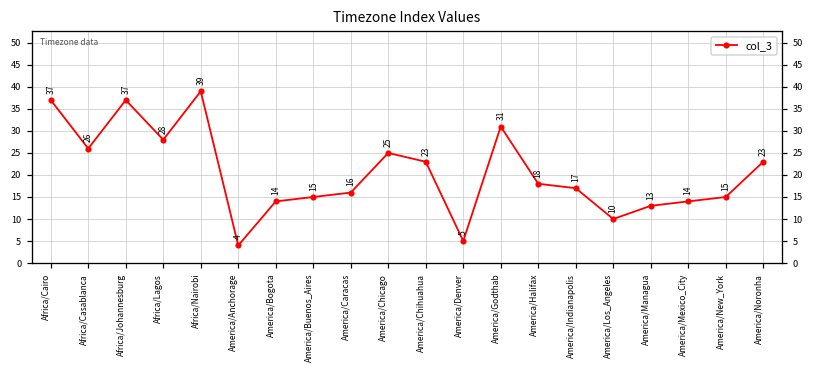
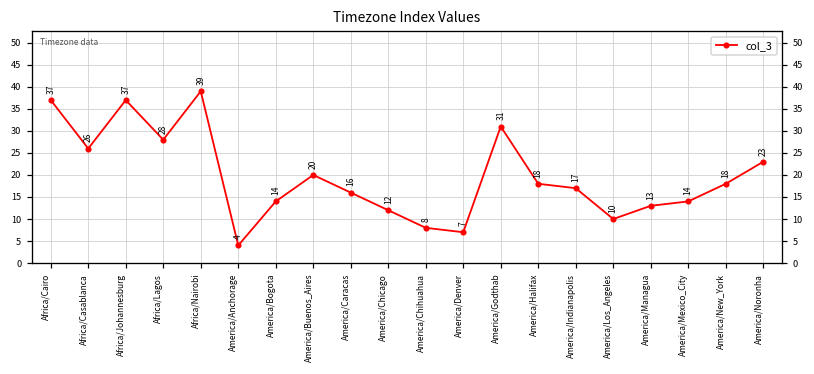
  {
    "Africa/Cairo": 37,
    "Africa/Casablanca": 26,
    "Africa/Johannesburg": 37,
    "Africa/Lagos": 28,
    "Africa/Nairobi": 39,
    "America/Anchorage": 4,
    "America/Bogota": 14,
-   "America/Buenos_Aires": 15,
+   "America/Buenos_Aires": 20,
    "America/Caracas": 16,
-   "America/Chicago": 25,
-   "America/Chihuahua": 23,
-   "America/Denver": 5,
+   "America/Chicago": 12,
+   "America/Chihuahua": 8,
+   "America/Denver": 7,
    "America/Godthab": 31,
    "America/Halifax": 18,
    "America/Indianapolis": 17,
    "America/Los_Angeles": 10,
    "America/Managua": 13,
    "America/Mexico_City": 14,
-   "America/New_York": 15,
+   "America/New_York": 18,
    "America/Noronha": 23
  }
